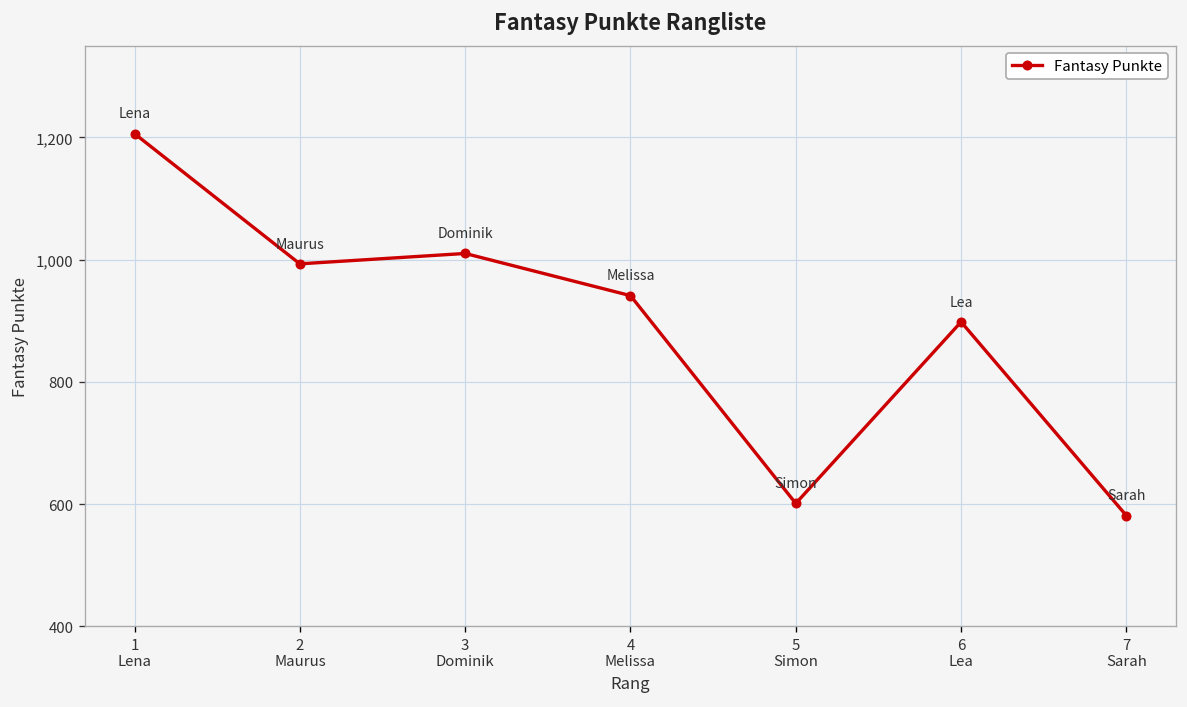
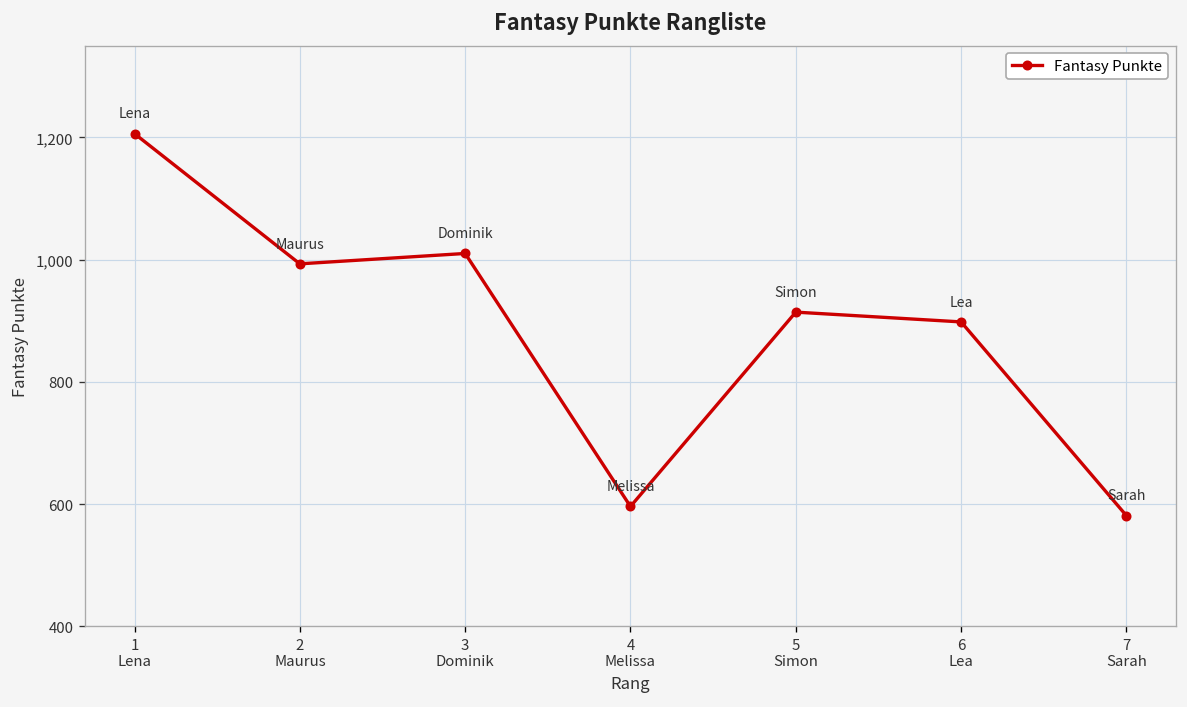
  {
    "1 Lena": "1,210",
    "2 Maurus": "990",
    "3 Dominik": "1,010",
-   "4 Melissa": "940",
-   "5 Simon": "600",
+   "4 Melissa": "600",
+   "5 Simon": "910",
    "6 Lea": "900",
    "7 Sarah": "580"
  }
